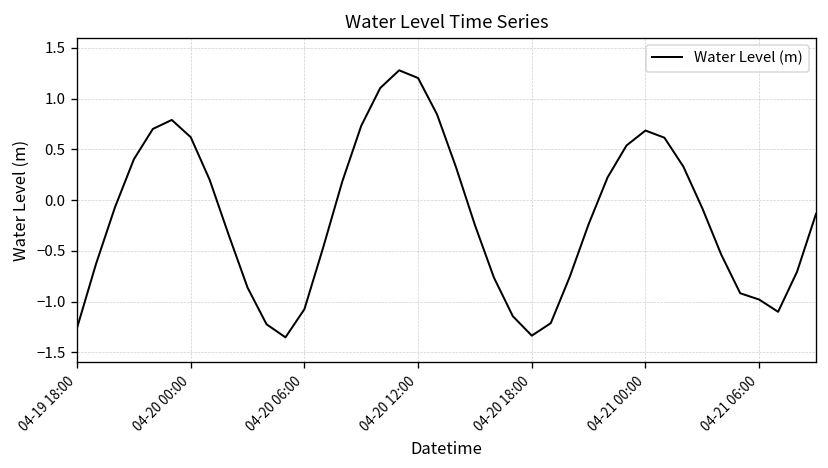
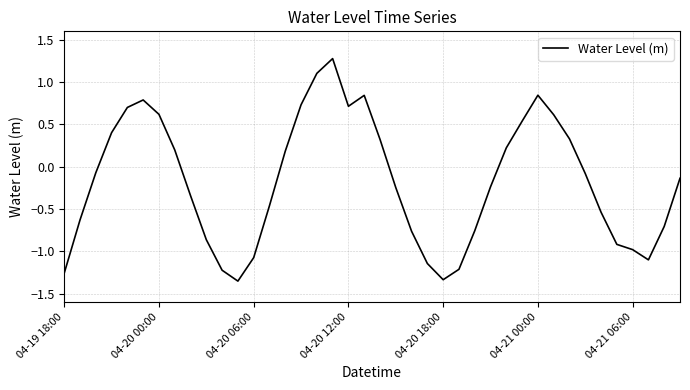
  {
    "04-19 18:00": -1.3,
    "04-20 00:00": 0.6,
    "04-20 06:00": -1.1,
-   "04-20 12:00": 1.2,
+   "04-20 12:00": 0.7,
    "04-20 18:00": -1.3,
-   "04-21 00:00": 0.7,
+   "04-21 00:00": 0.8,
    "04-21 06:00": -1.0
  }
